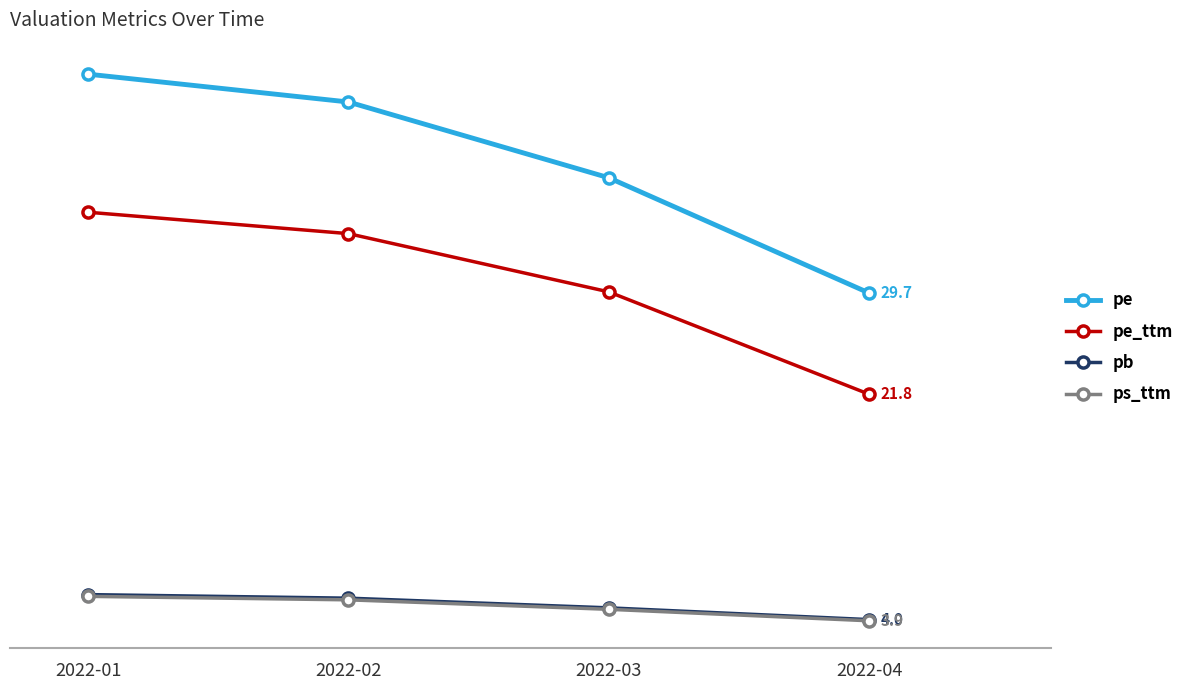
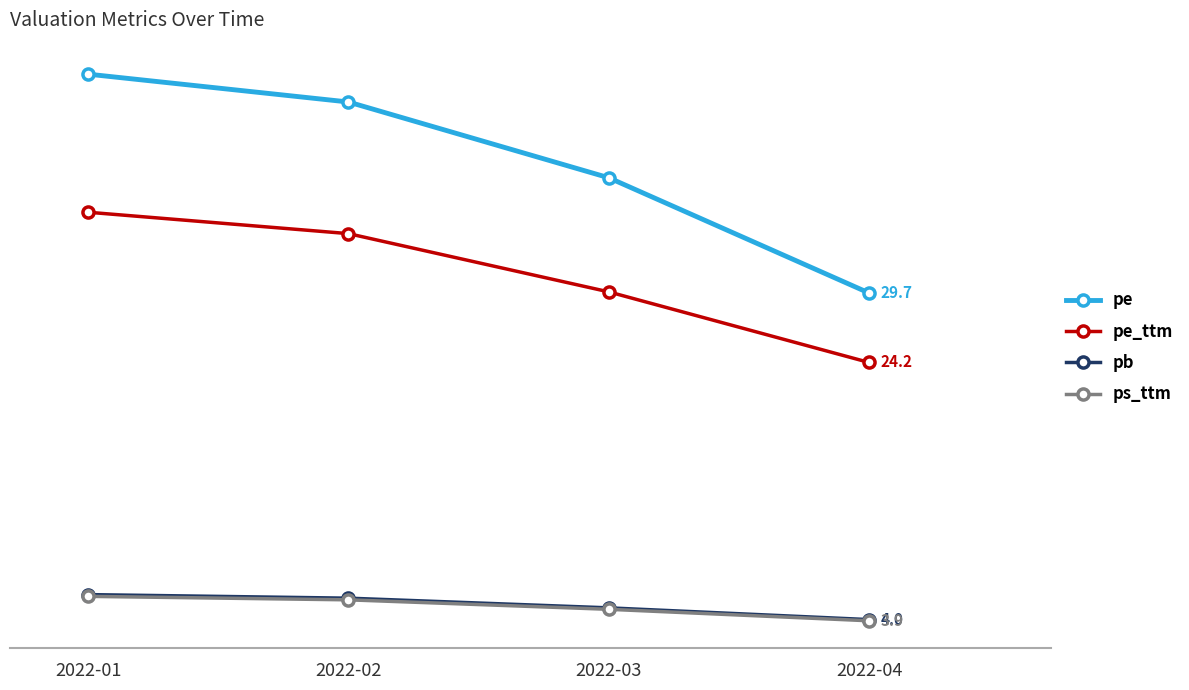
  {
    "pe": {
      "2022-04": 29.7
    },
    "pe_ttm": {
-     "2022-04": 21.8
+     "2022-04": 24.2
    }
  }
